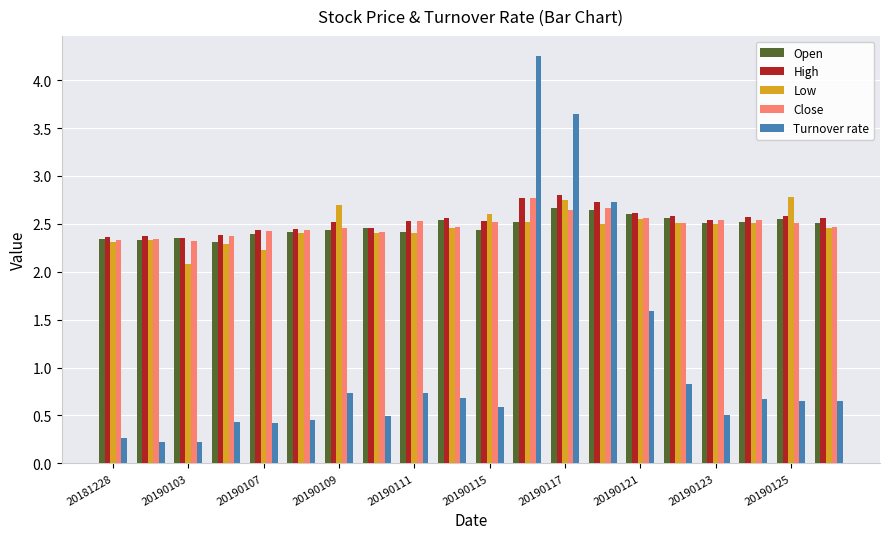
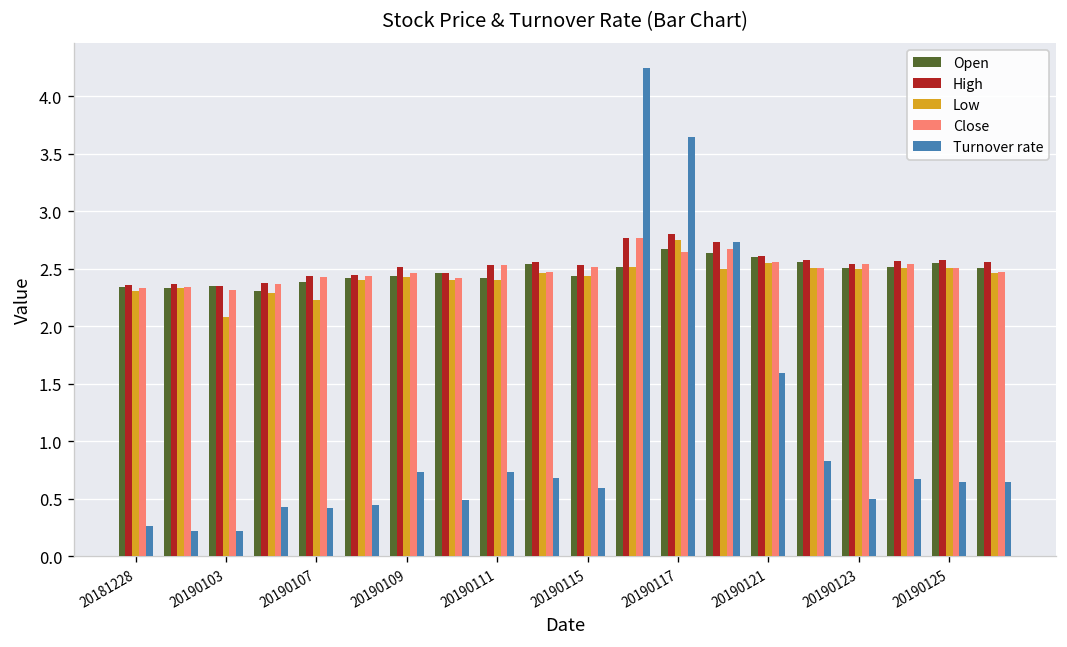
  {
    "Low": {
      "20181228": 2.3,
      "20190103": 2.1,
      "20190107": 2.2,
-     "20190109": 2.7,
+     "20190109": 2.4,
      "20190111": 2.4,
-     "20190115": 2.6,
+     "20190115": 2.4,
      "20190117": 2.8,
      "20190121": 2.6,
      "20190123": 2.5,
-     "20190125": 2.8
+     "20190125": 2.5
    }
  }
